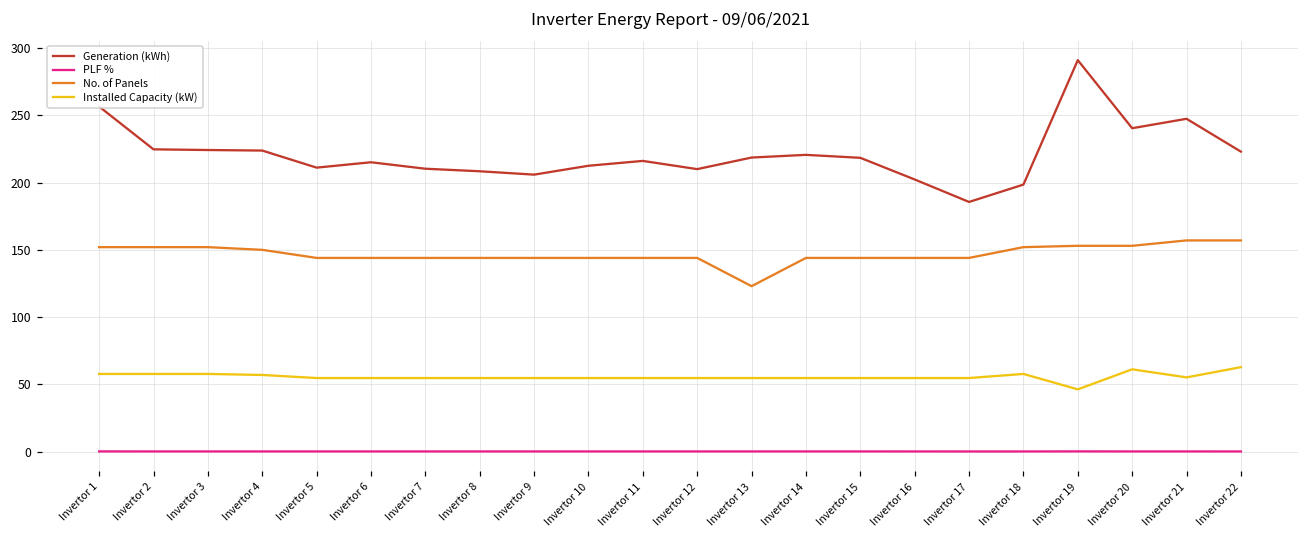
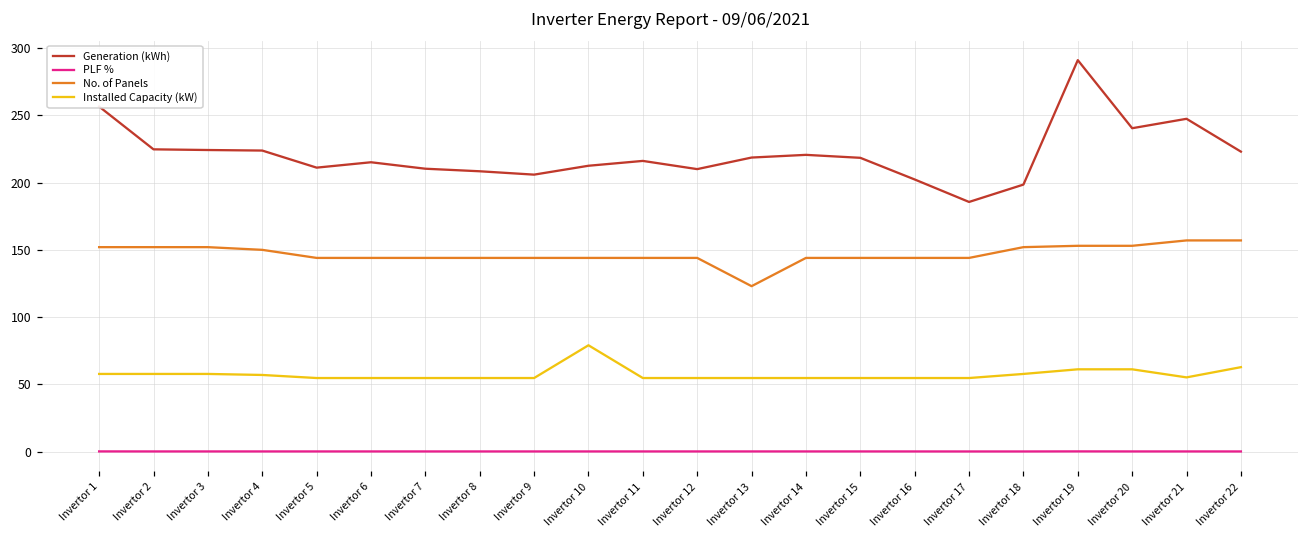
  {
    "Generation (kWh)": {
      "Invertor 2": 225,
      "Invertor 3": 224,
      "Invertor 4": 224,
      "Invertor 5": 211,
      "Invertor 6": 215,
      "Invertor 7": 210,
      "Invertor 8": 208,
      "Invertor 9": 206,
      "Invertor 10": 213,
      "Invertor 11": 216,
      "Invertor 12": 210,
      "Invertor 13": 219,
      "Invertor 14": 221,
      "Invertor 15": 218,
      "Invertor 16": 202,
      "Invertor 17": 186,
      "Invertor 18": 199,
      "Invertor 19": 291,
      "Invertor 20": 240,
      "Invertor 21": 247,
      "Invertor 22": 223
    },
    "PLF %": {
      "Invertor 1": 0,
      "Invertor 2": 0,
      "Invertor 3": 0,
      "Invertor 4": 0,
      "Invertor 5": 0,
      "Invertor 6": 0,
      "Invertor 7": 0,
      "Invertor 8": 0,
      "Invertor 9": 0,
      "Invertor 10": 0,
      "Invertor 11": 0,
      "Invertor 12": 0,
      "Invertor 13": 0,
      "Invertor 14": 0,
      "Invertor 15": 0,
      "Invertor 16": 0,
      "Invertor 17": 0,
      "Invertor 18": 0,
      "Invertor 19": 0,
      "Invertor 20": 0,
      "Invertor 21": 0,
      "Invertor 22": 0
    },
    "No. of Panels": {
      "Invertor 1": 152,
      "Invertor 2": 152,
      "Invertor 3": 152,
      "Invertor 4": 150,
      "Invertor 5": 144,
      "Invertor 6": 144,
      "Invertor 7": 144,
      "Invertor 8": 144,
      "Invertor 9": 144,
      "Invertor 10": 144,
      "Invertor 11": 144,
      "Invertor 12": 144,
      "Invertor 13": 123,
      "Invertor 14": 144,
      "Invertor 15": 144,
      "Invertor 16": 144,
      "Invertor 17": 144,
      "Invertor 18": 152,
      "Invertor 19": 153,
      "Invertor 20": 153,
      "Invertor 21": 157,
      "Invertor 22": 157
    },
    "Installed Capacity (kW)": {
      "Invertor 1": 58,
      "Invertor 2": 58,
      "Invertor 3": 58,
      "Invertor 4": 57,
      "Invertor 5": 55,
      "Invertor 6": 55,
      "Invertor 7": 55,
      "Invertor 8": 55,
      "Invertor 9": 55,
-     "Invertor 10": 55,
+     "Invertor 10": 79,
      "Invertor 11": 55,
      "Invertor 12": 55,
      "Invertor 13": 55,
      "Invertor 14": 55,
      "Invertor 15": 55,
      "Invertor 16": 55,
      "Invertor 17": 55,
      "Invertor 18": 58,
-     "Invertor 19": 46,
+     "Invertor 19": 61,
      "Invertor 20": 61,
      "Invertor 21": 55,
      "Invertor 22": 63
    }
  }
